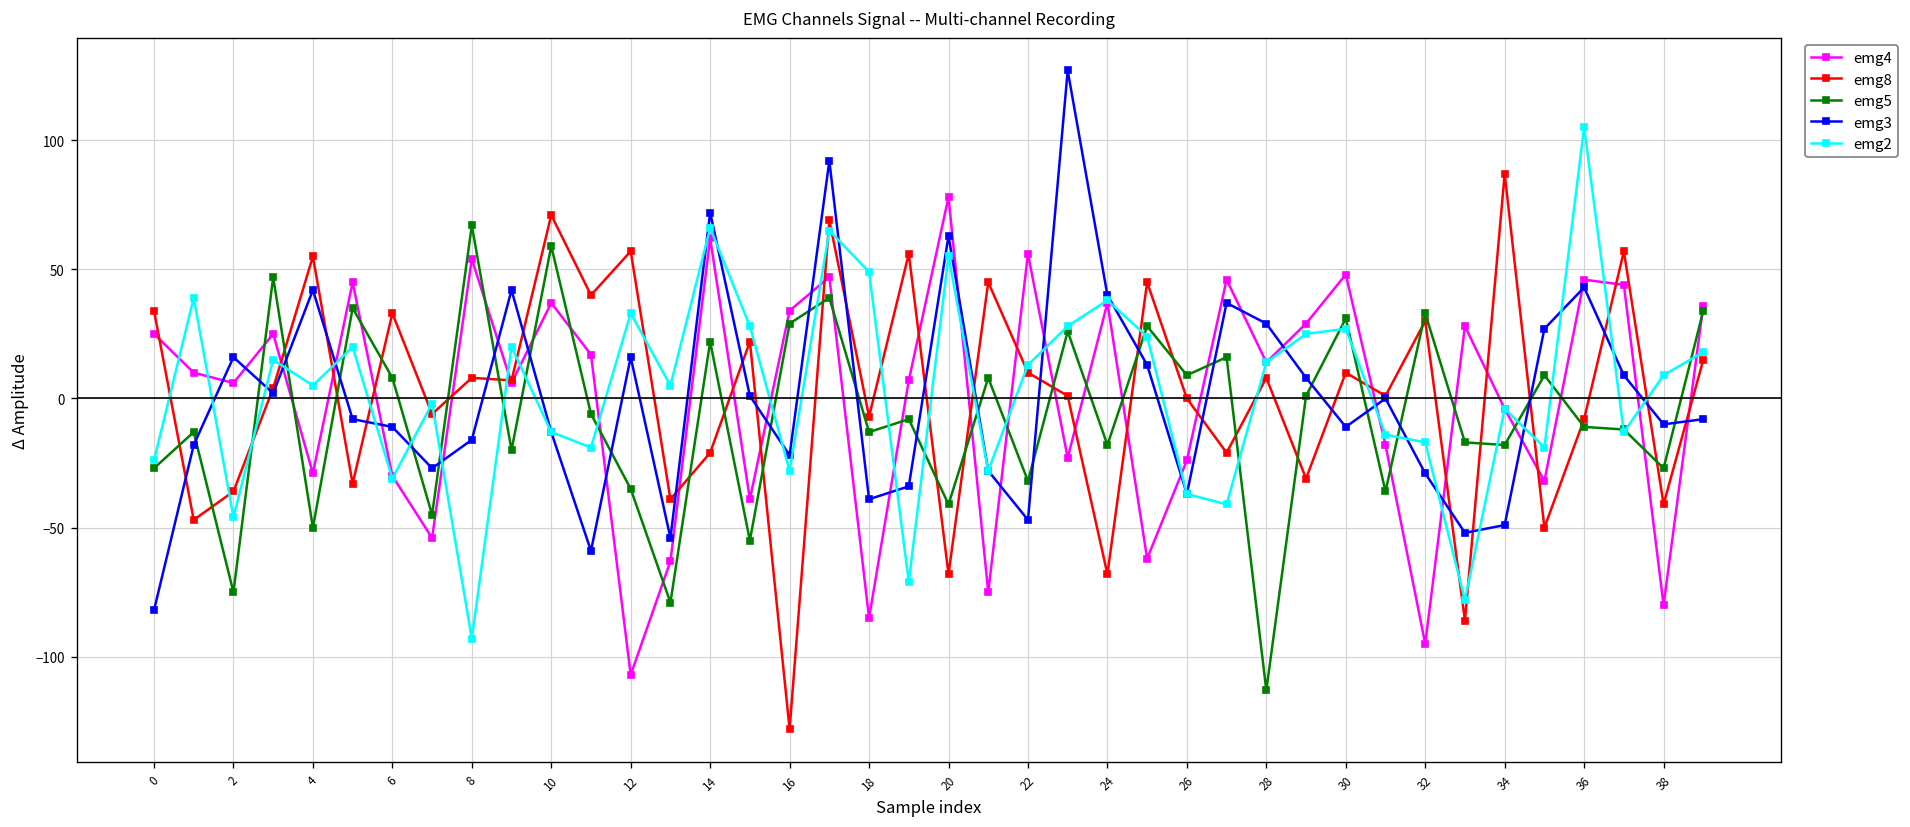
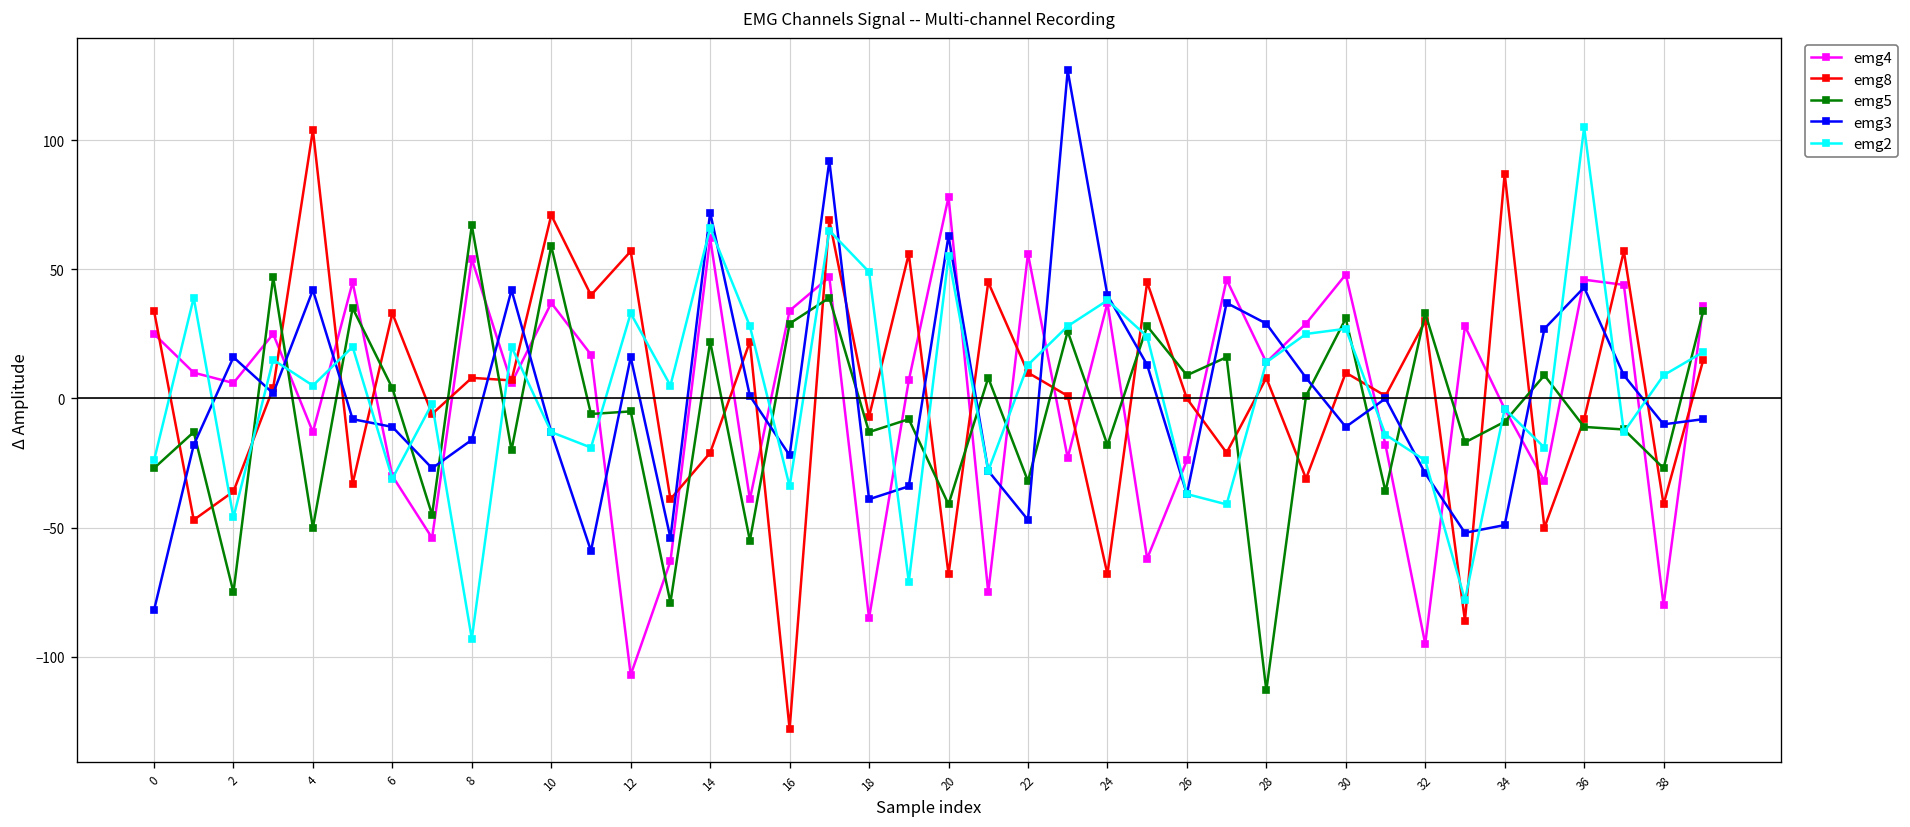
  {
    "emg4": {
      "0": 25,
      "2": 6,
-     "4": -29,
+     "4": -13,
      "8": 54,
      "10": 37,
      "12": -107,
      "14": 62,
      "16": 34,
      "18": -85,
      "20": 78,
      "22": 56,
      "26": -24,
      "30": 48,
      "32": -95,
      "36": 46,
      "38": -80
    },
    "emg8": {
      "0": 34,
      "2": -36,
-     "4": 55,
+     "4": 104,
      "6": 33,
      "8": 8,
      "10": 71,
      "12": 57,
      "14": -21,
      "16": -128,
      "18": -7,
      "20": -68,
      "22": 10,
      "24": -68,
      "26": 0,
      "28": 8,
      "30": 10,
      "32": 30,
      "34": 87,
      "36": -8,
      "38": -41
    },
    "emg5": {
      "0": -27,
      "2": -75,
      "4": -50,
-     "6": 8,
+     "6": 4,
      "8": 67,
      "10": 59,
-     "12": -35,
+     "12": -5,
      "14": 22,
      "16": 29,
      "18": -13,
      "20": -41,
      "22": -32,
      "24": -18,
      "26": 9,
      "28": -113,
      "30": 31,
      "32": 33,
-     "34": -18,
+     "34": -9,
      "36": -11,
      "38": -27
    },
    "emg3": {
      "0": -82,
      "2": 16,
      "4": 42,
      "6": -11,
      "8": -16,
      "12": 16,
      "14": 72,
      "16": -22,
      "18": -39,
      "20": 63,
      "22": -47,
      "24": 40,
      "28": 29,
      "30": -11,
      "32": -29,
      "34": -49,
      "36": 43,
      "38": -10
    },
    "emg2": {
      "0": -24,
      "2": -46,
      "4": 5,
      "8": -93,
      "12": 33,
      "14": 66,
-     "16": -28,
+     "16": -34,
      "18": 49,
      "20": 55,
      "22": 13,
      "30": 27,
-     "32": -17,
+     "32": -24,
      "36": 105,
      "38": 9
    }
  }
